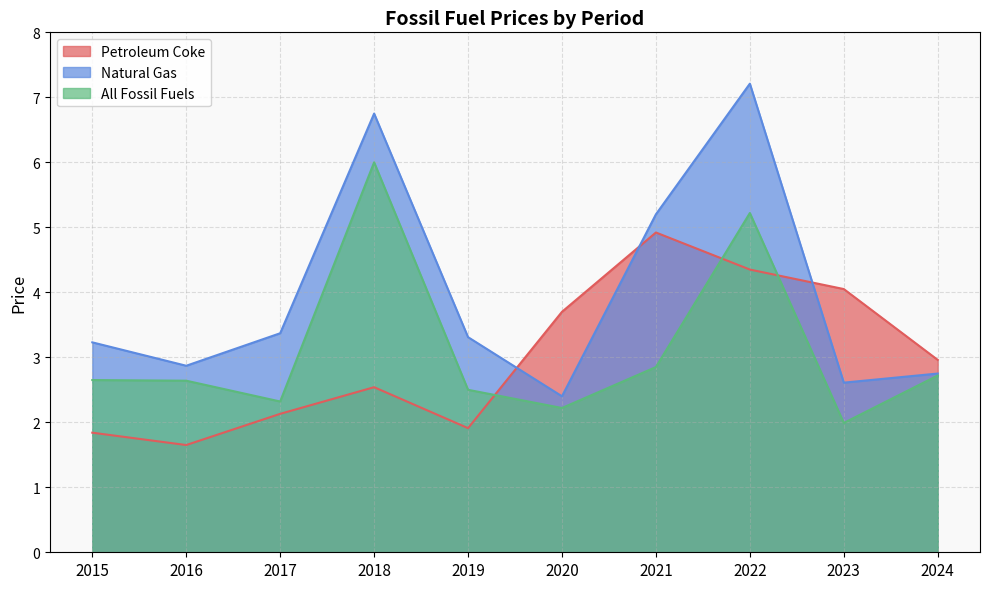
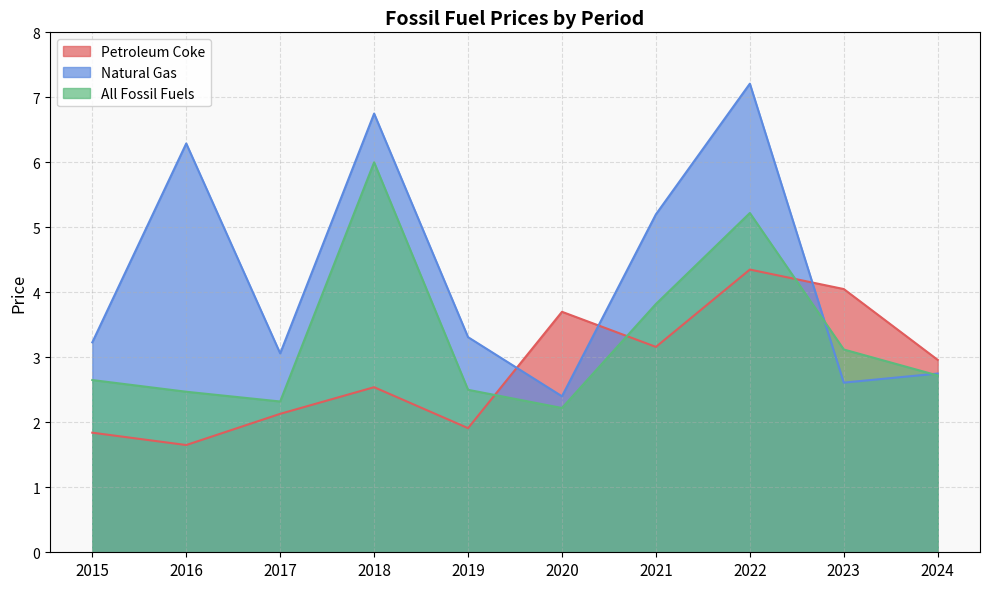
  {
    "Petroleum Coke": {
      "2015": 1.8,
      "2016": 1.7,
      "2017": 2.1,
      "2018": 2.5,
      "2019": 1.9,
      "2020": 3.7,
-     "2021": 4.9,
+     "2021": 3.2,
      "2022": 4.4,
      "2023": 4.1,
      "2024": 3.0
    },
    "Natural Gas": {
      "2015": 3.2,
-     "2016": 2.9,
-     "2017": 3.4,
+     "2016": 6.3,
+     "2017": 3.1,
      "2018": 6.8,
      "2019": 3.3,
      "2020": 2.4,
      "2021": 5.2,
      "2022": 7.2,
      "2023": 2.6
    },
    "All Fossil Fuels": {
      "2015": 2.7,
-     "2016": 2.6,
+     "2016": 2.5,
      "2017": 2.3,
      "2018": 6.0,
      "2019": 2.5,
      "2020": 2.2,
-     "2021": 2.9,
+     "2021": 3.8,
      "2022": 5.2,
-     "2023": 2.0
+     "2023": 3.1
    }
  }
